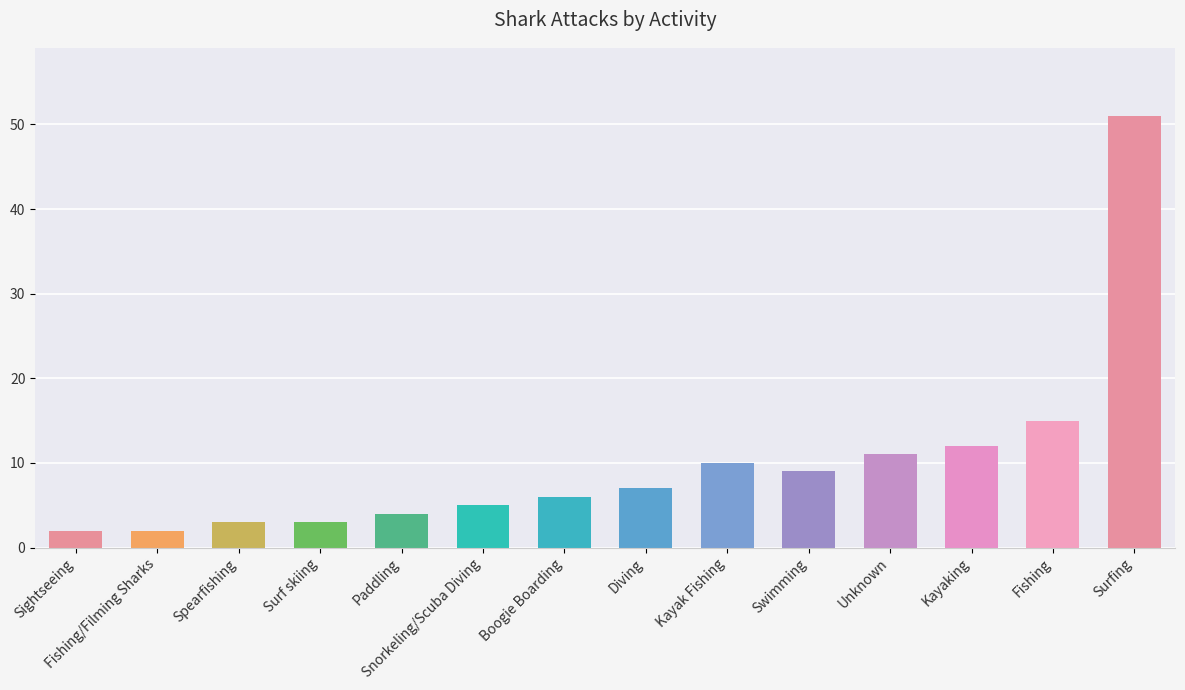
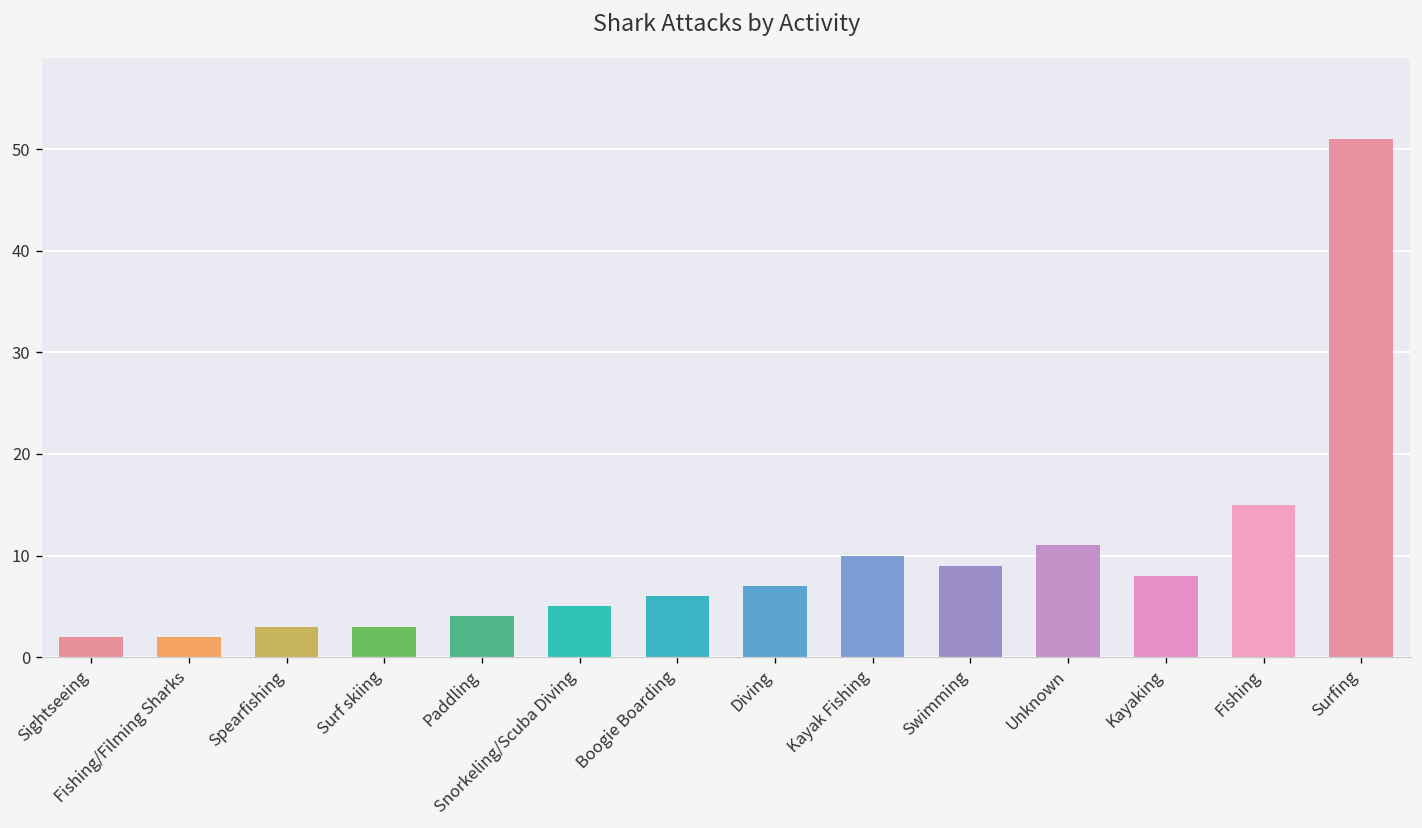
  {
    "Sightseeing": 2,
    "Fishing/Filming Sharks": 2,
    "Spearfishing": 3,
    "Surf skiing": 3,
    "Paddling": 4,
    "Snorkeling/Scuba Diving": 5,
    "Boogie Boarding": 6,
    "Diving": 7,
    "Kayak Fishing": 10,
    "Swimming": 9,
    "Unknown": 11,
-   "Kayaking": 12,
+   "Kayaking": 8,
    "Fishing": 15,
    "Surfing": 51
  }
